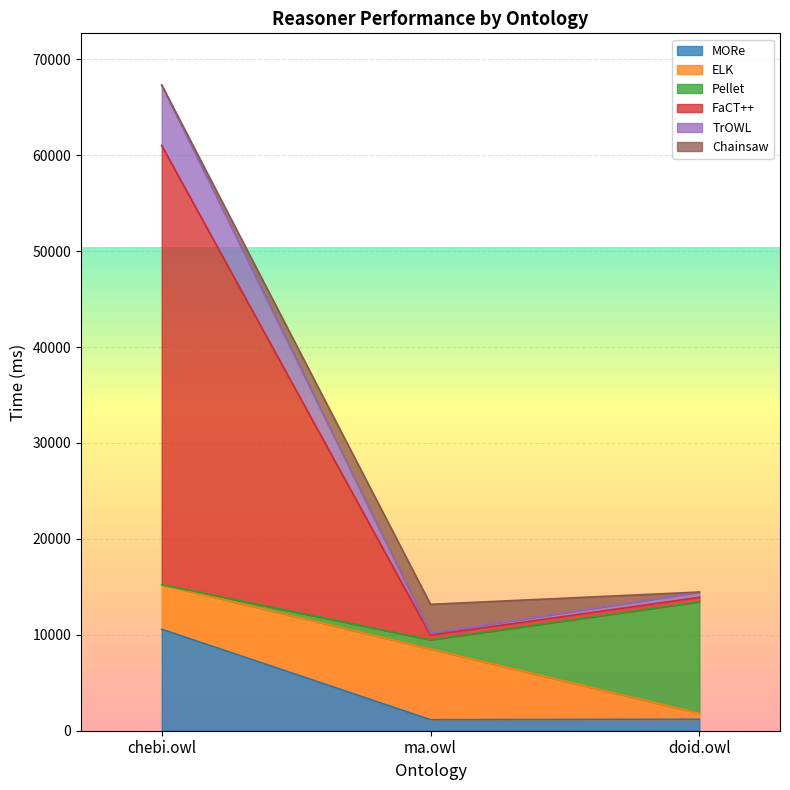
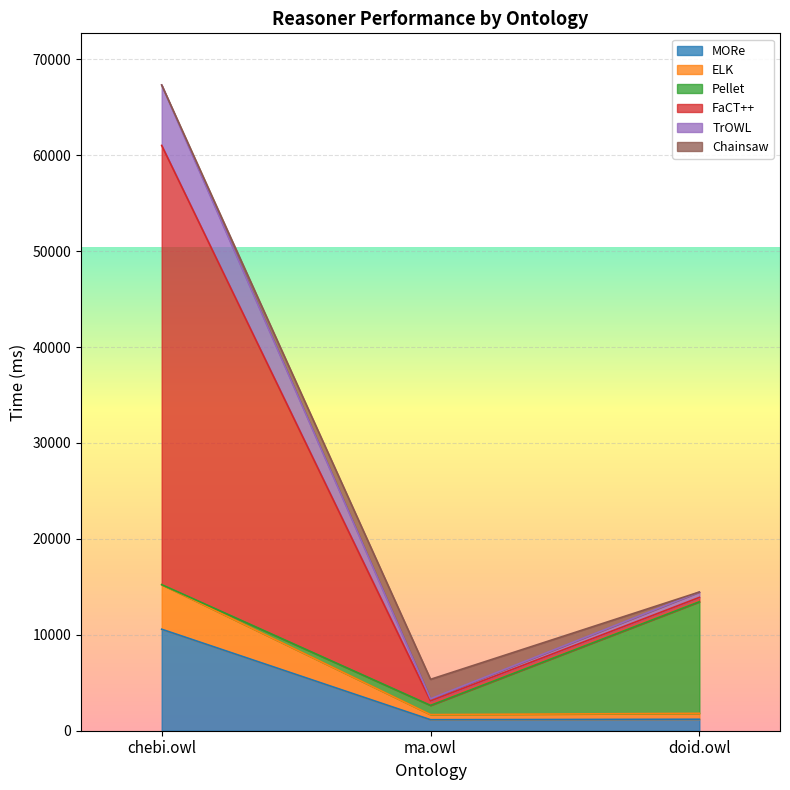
  {
    "MORe": {
      "chebi.owl": 11000,
      "ma.owl": 1000,
      "doid.owl": 1000
    },
    "ELK": {
-     "ma.owl": 7000,
+     "ma.owl": 1000,
      "doid.owl": 1000
    },
    "Pellet": {
      "ma.owl": 1000,
      "doid.owl": 12000
    },
    "FaCT++": {
      "chebi.owl": 46000,
      "doid.owl": 0
    },
    "Chainsaw": {
-     "ma.owl": 3000
+     "ma.owl": 2000
    }
  }
